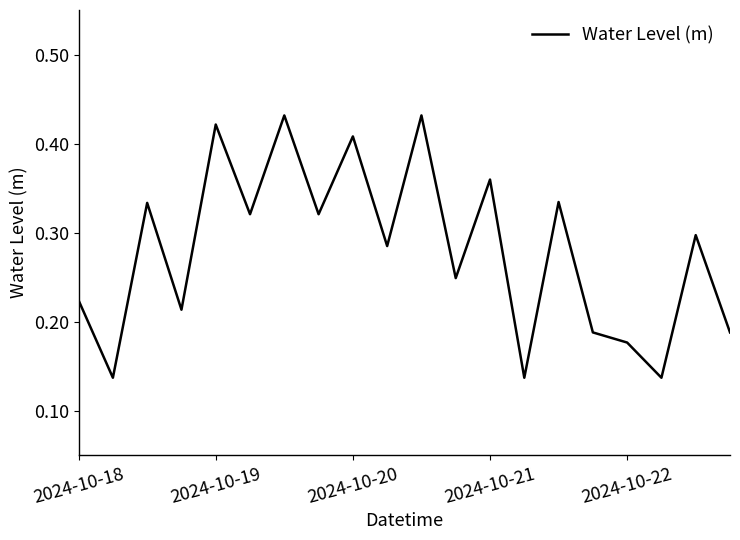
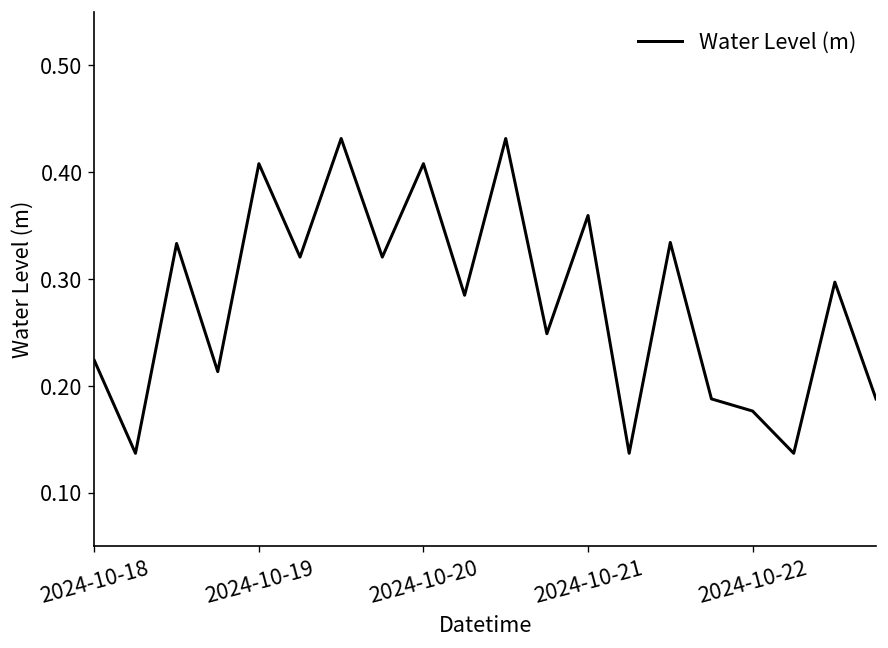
  {
    "2024-10-18": 0.22,
-   "2024-10-19": 0.42,
+   "2024-10-19": 0.41,
    "2024-10-20": 0.41,
    "2024-10-21": 0.36,
    "2024-10-22": 0.18
  }
